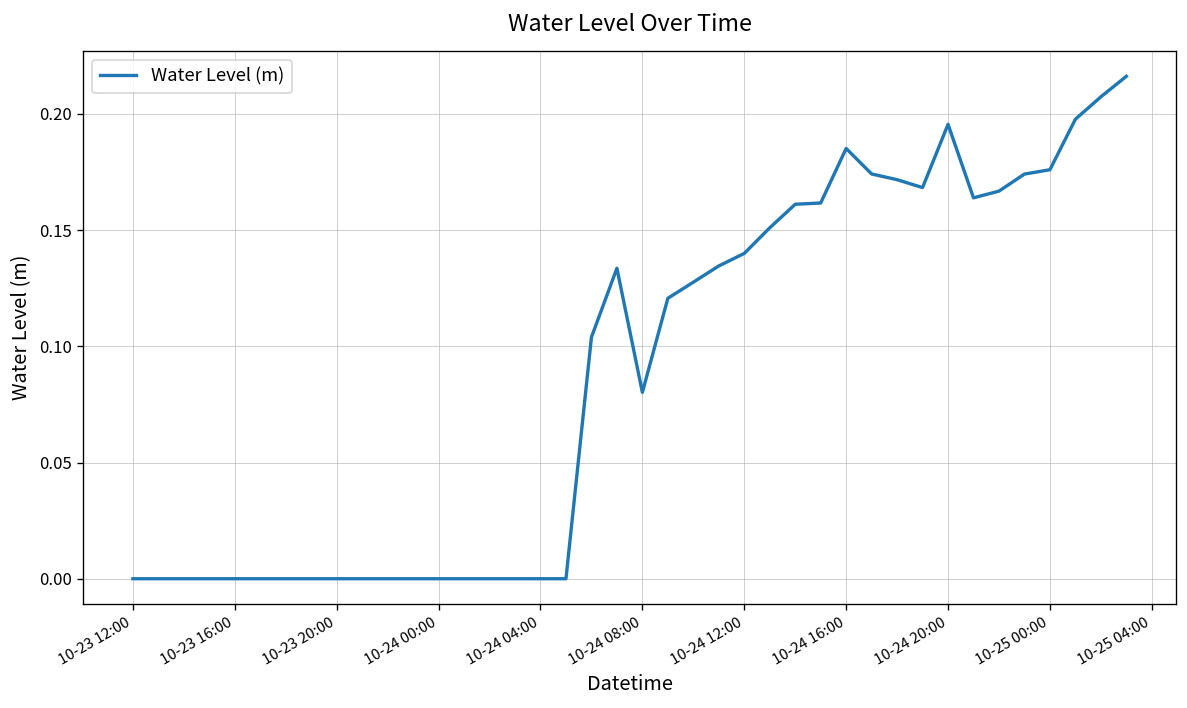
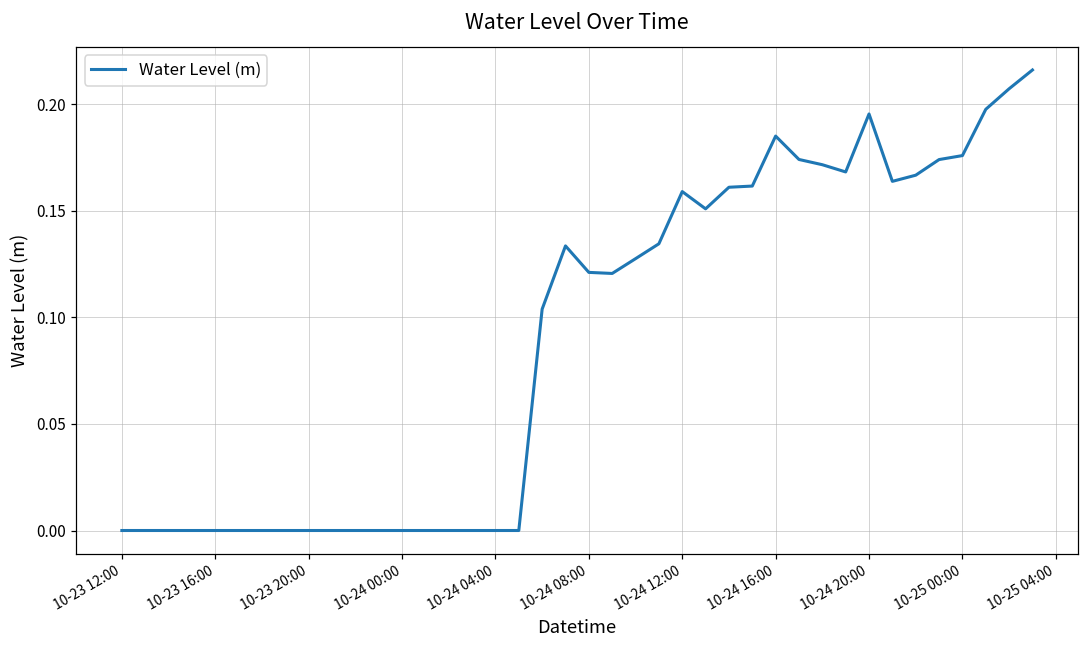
  {
    "10-23 12:00": 0.000,
    "10-23 16:00": 0.000,
    "10-23 20:00": 0.000,
    "10-24 00:00": 0.000,
    "10-24 04:00": 0.000,
-   "10-24 08:00": 0.080,
-   "10-24 12:00": 0.140,
+   "10-24 08:00": 0.121,
+   "10-24 12:00": 0.159,
    "10-24 16:00": 0.185,
    "10-24 20:00": 0.196,
    "10-25 00:00": 0.176
  }
